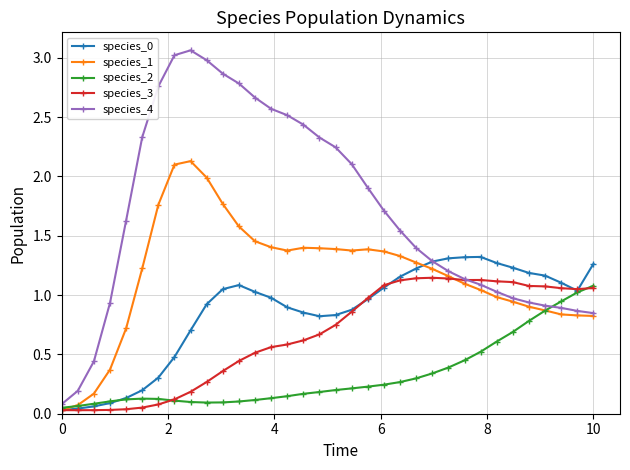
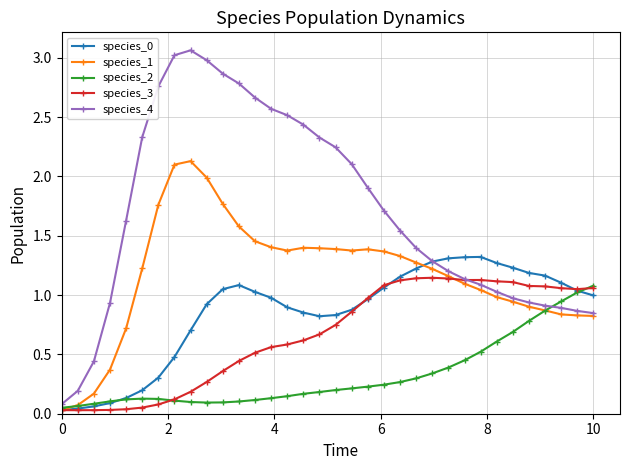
  {
    "species_0": {
-     "10": 1.26
+     "10": 1.00
    },
    "species_1": {
      "10": 0.82
    },
    "species_4": {
      "0": 0.08,
      "10": 0.85
    }
  }
